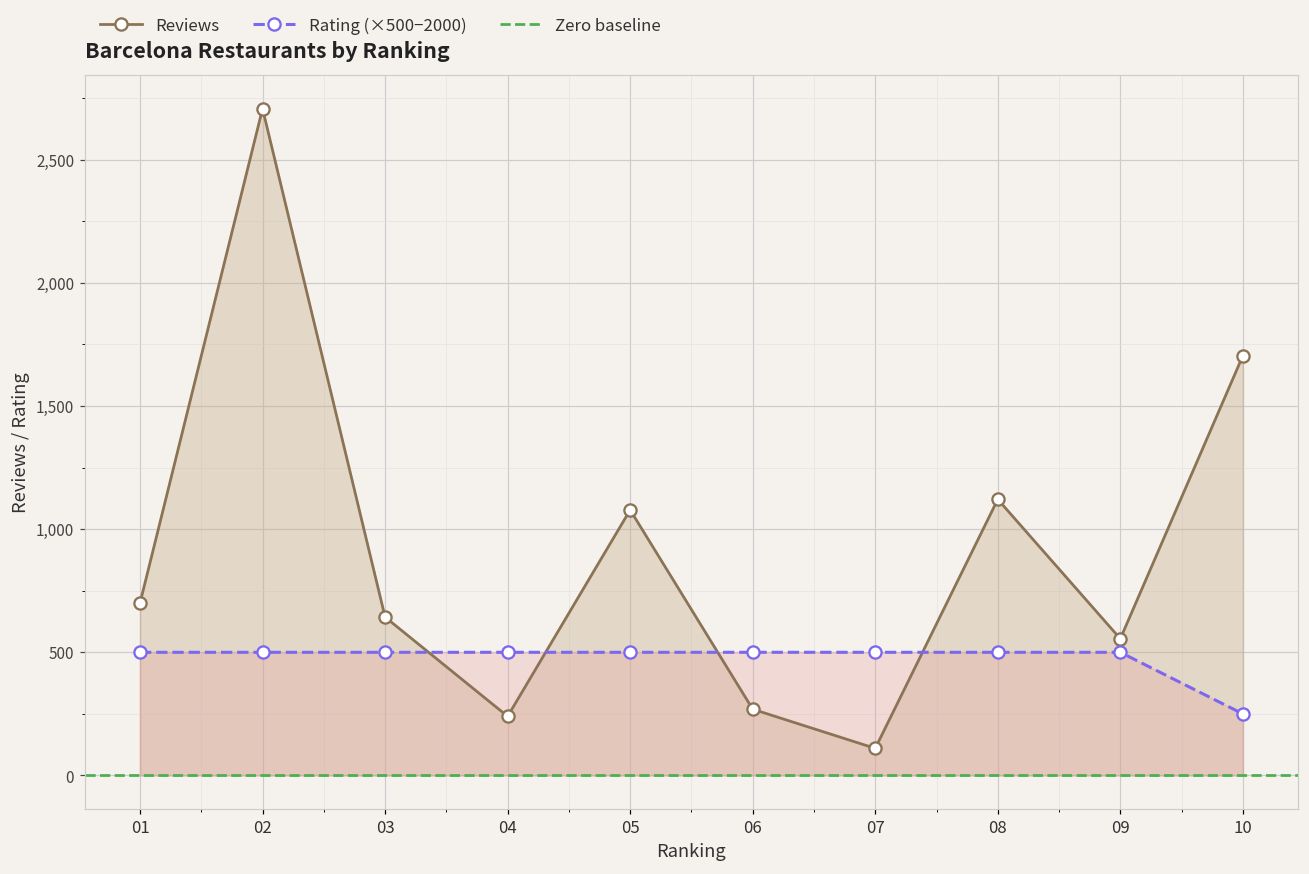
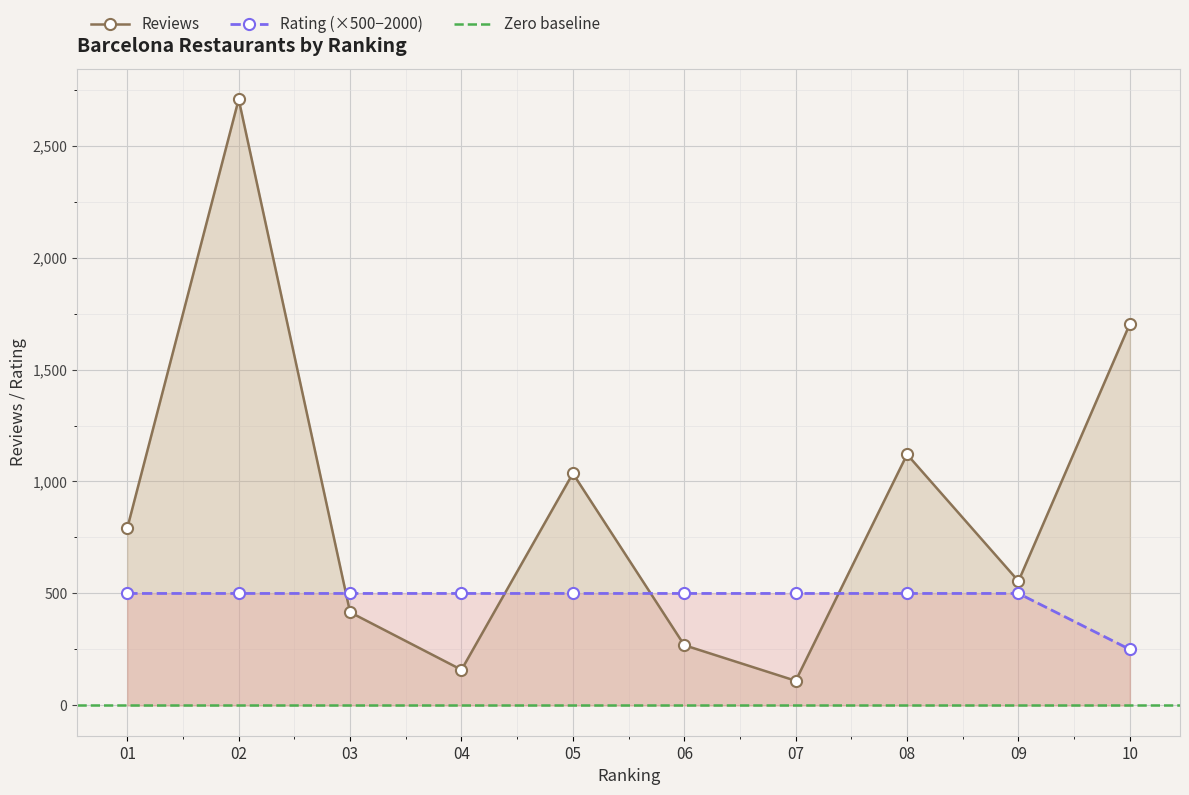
  {
    "Reviews": {
-     "01": "700",
+     "01": "790",
      "02": "2,710",
-     "03": "640",
-     "04": "240",
-     "05": "1,080",
+     "03": "420",
+     "04": "160",
+     "05": "1,040",
      "06": "270",
      "07": "110",
      "08": "1,120",
      "09": "560",
      "10": "1,700"
    },
    "Rating (×500−2000)": {
      "01": "500",
      "02": "500",
      "03": "500",
      "04": "500",
      "05": "500",
      "06": "500",
      "07": "500",
      "08": "500",
      "09": "500",
      "10": "250"
    }
  }
